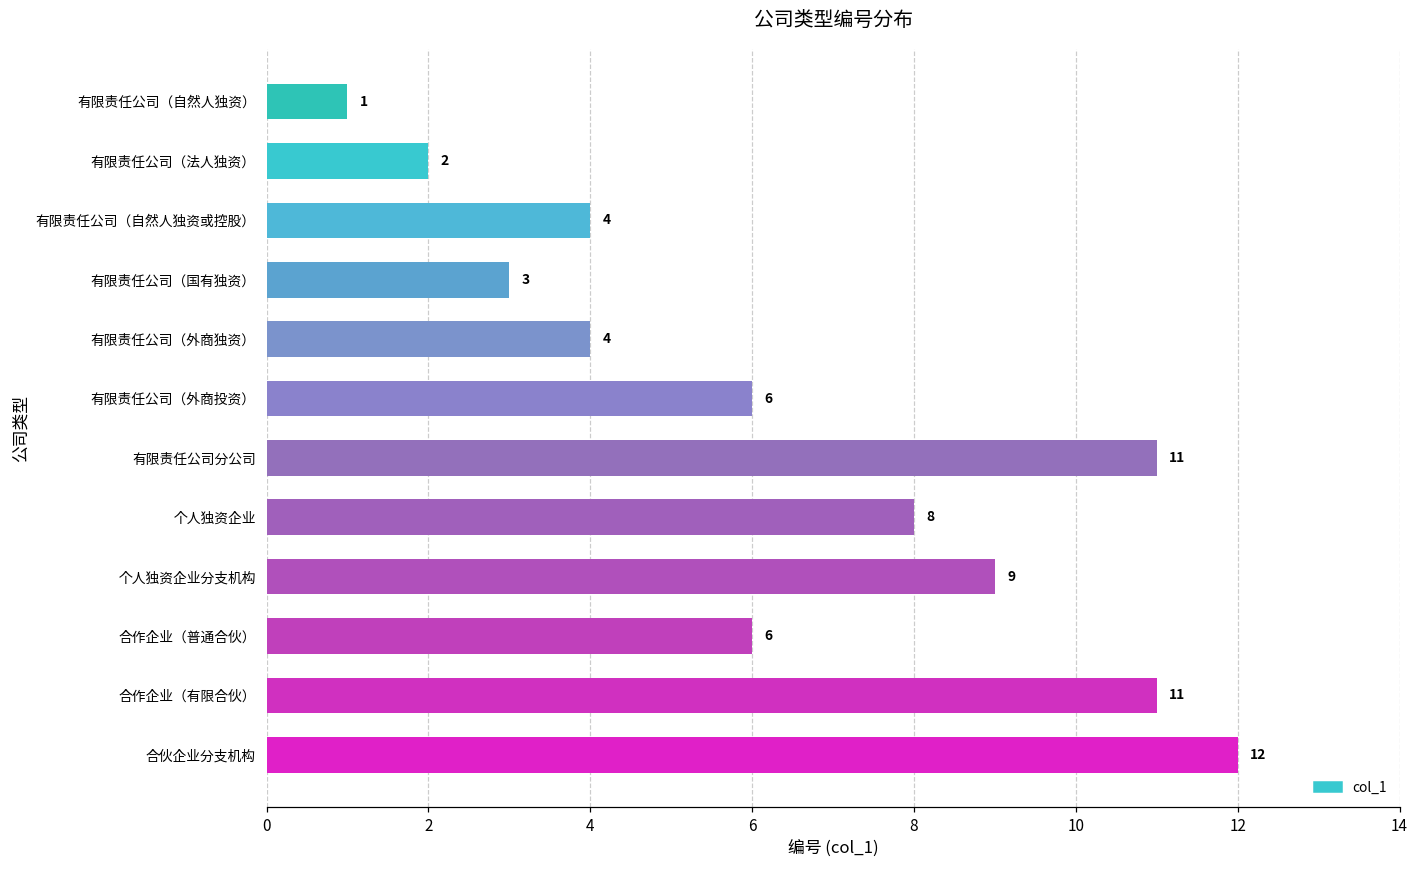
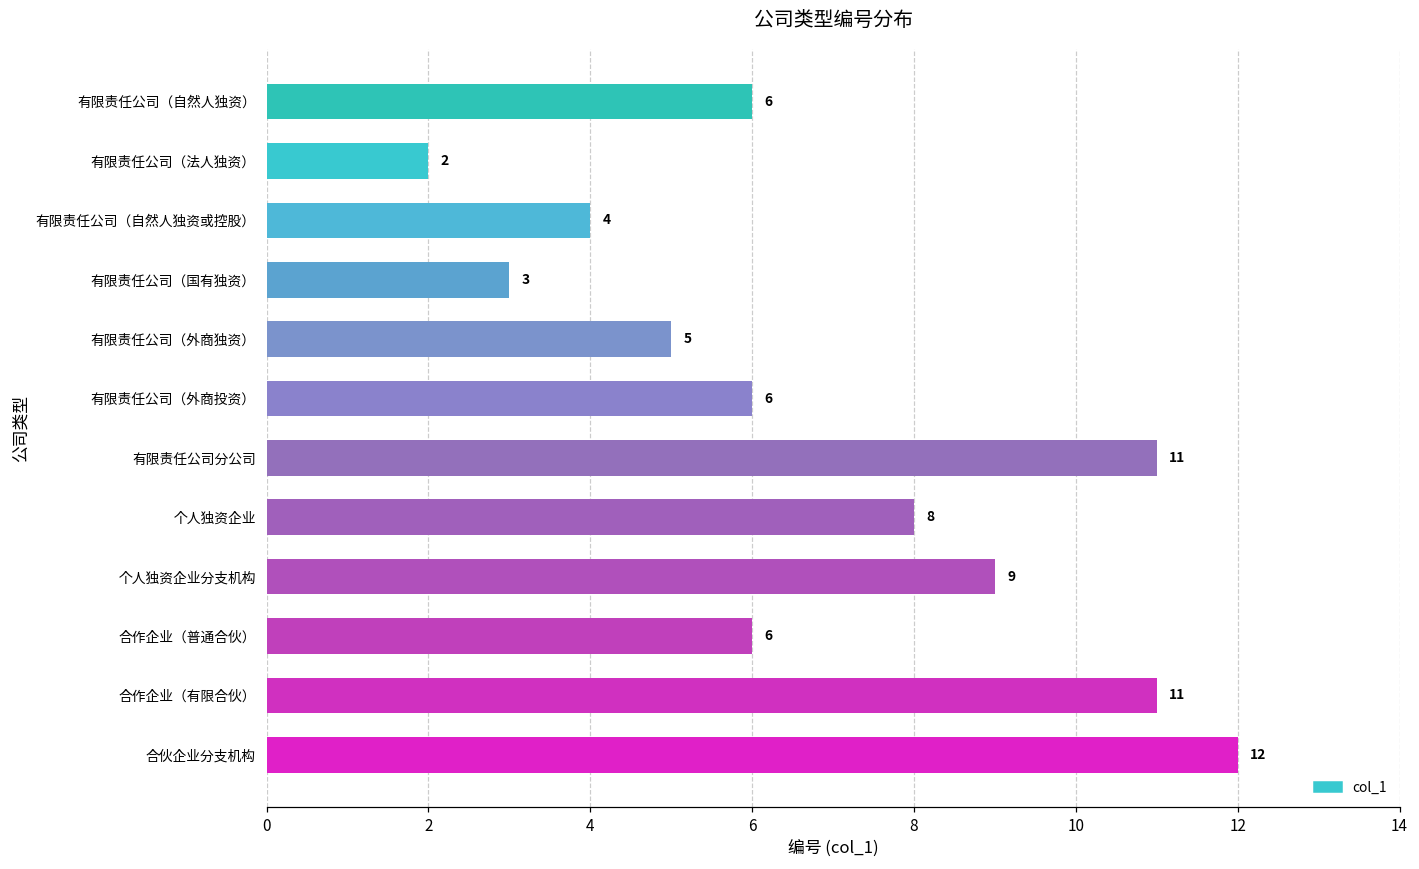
  {
-   "有限责任公司（自然人独资）": 1,
+   "有限责任公司（自然人独资）": 6,
    "有限责任公司（法人独资）": 2,
    "有限责任公司（自然人独资或控股）": 4,
    "有限责任公司（国有独资）": 3,
-   "有限责任公司（外商独资）": 4,
+   "有限责任公司（外商独资）": 5,
    "有限责任公司（外商投资）": 6,
    "有限责任公司分公司": 11,
    "个人独资企业": 8,
    "个人独资企业分支机构": 9,
    "合作企业（普通合伙）": 6,
    "合作企业（有限合伙）": 11,
    "合伙企业分支机构": 12
  }
